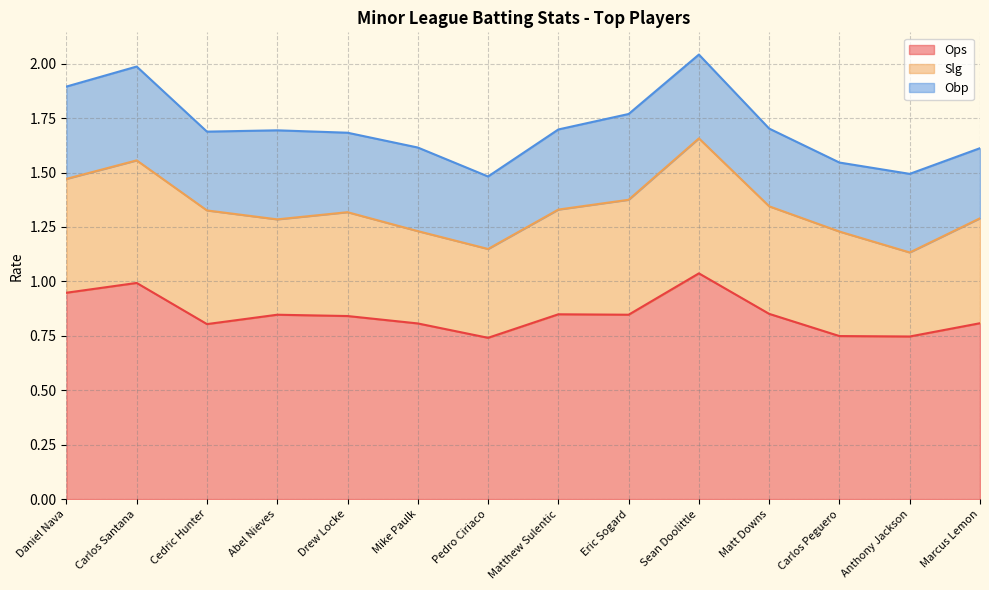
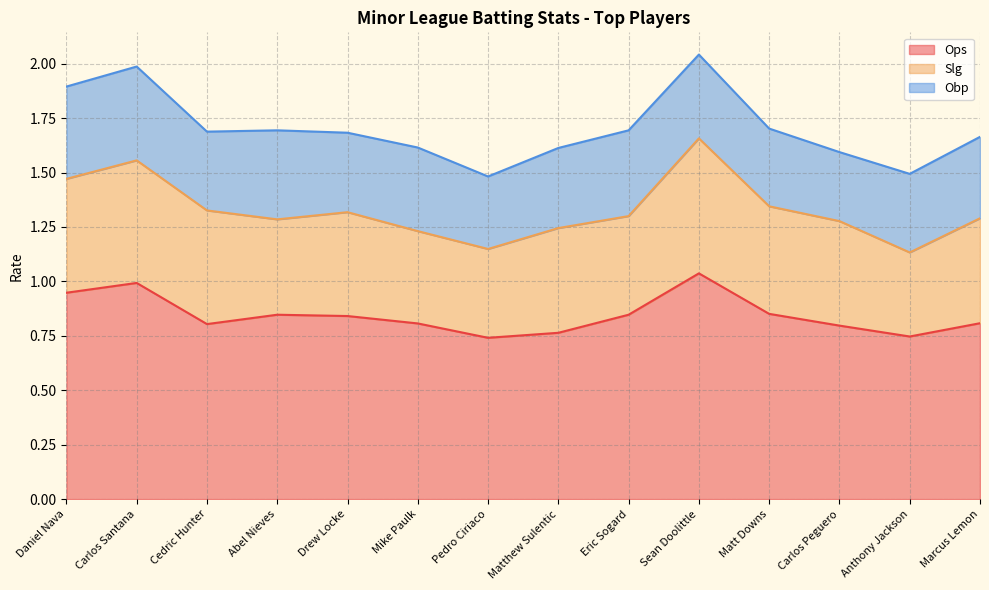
  {
    "Ops": {
      "Daniel Nava": 0.95,
      "Carlos Santana": 0.99,
      "Cedric Hunter": 0.80,
      "Abel Nieves": 0.85,
      "Drew Locke": 0.84,
      "Mike Paulk": 0.81,
      "Pedro Ciriaco": 0.74,
-     "Matthew Sulentic": 0.85,
+     "Matthew Sulentic": 0.76,
      "Eric Sogard": 0.85,
      "Sean Doolittle": 1.04,
      "Matt Downs": 0.85,
-     "Carlos Peguero": 0.75,
+     "Carlos Peguero": 0.80,
      "Anthony Jackson": 0.75,
      "Marcus Lemon": 0.81
    },
    "Slg": {
      "Daniel Nava": 0.52,
      "Carlos Santana": 0.56,
      "Cedric Hunter": 0.52,
      "Abel Nieves": 0.44,
      "Drew Locke": 0.48,
      "Mike Paulk": 0.42,
      "Pedro Ciriaco": 0.41,
      "Matthew Sulentic": 0.48,
-     "Eric Sogard": 0.53,
+     "Eric Sogard": 0.45,
      "Sean Doolittle": 0.62,
      "Matt Downs": 0.49,
      "Carlos Peguero": 0.48,
      "Anthony Jackson": 0.39,
      "Marcus Lemon": 0.48
    },
    "Obp": {
      "Daniel Nava": 0.42,
      "Carlos Santana": 0.43,
      "Cedric Hunter": 0.36,
      "Abel Nieves": 0.41,
      "Drew Locke": 0.37,
      "Mike Paulk": 0.38,
      "Pedro Ciriaco": 0.33,
      "Matthew Sulentic": 0.37,
      "Eric Sogard": 0.39,
      "Sean Doolittle": 0.38,
      "Matt Downs": 0.36,
      "Carlos Peguero": 0.32,
      "Anthony Jackson": 0.36,
-     "Marcus Lemon": 0.32
+     "Marcus Lemon": 0.37
    }
  }
